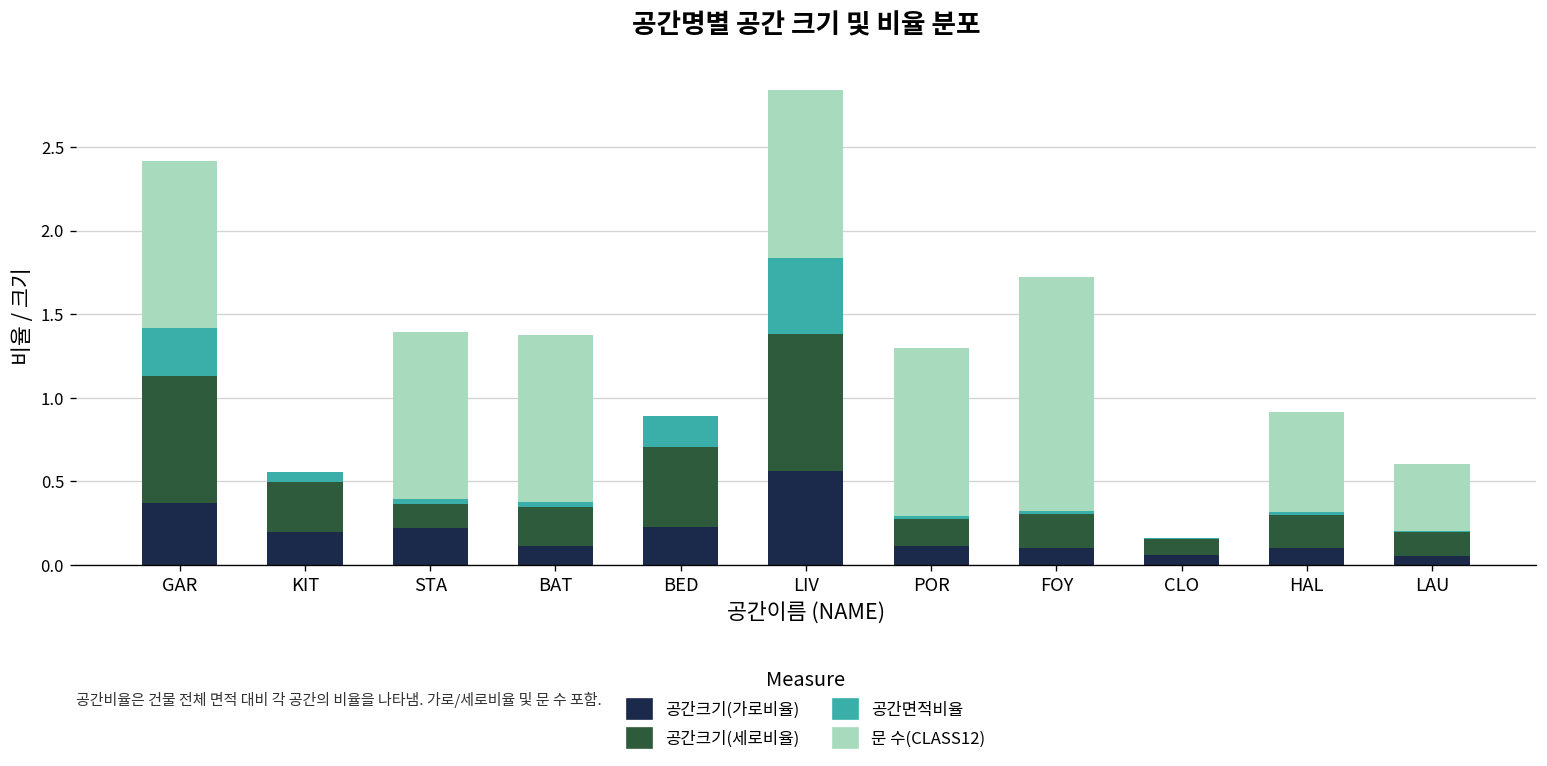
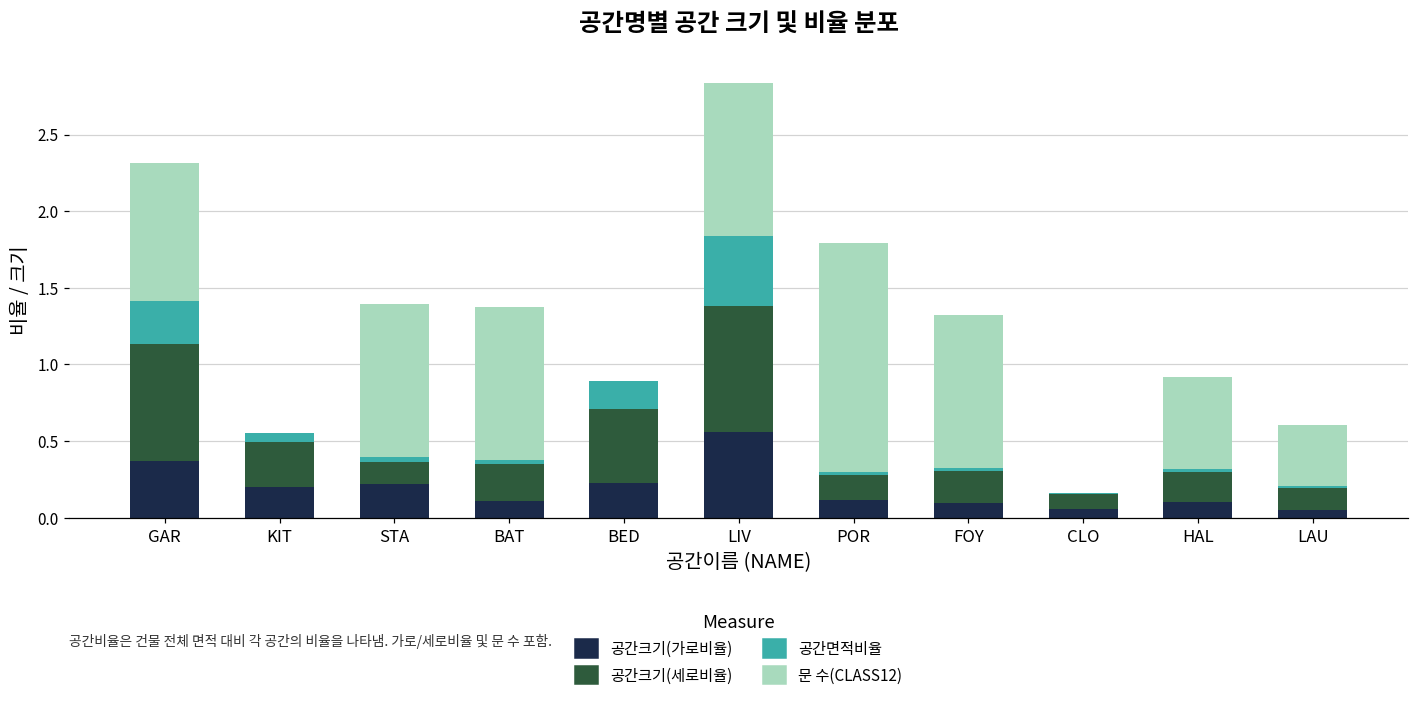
  {
    "공간면적비율": {
      "GAR": 0.3,
      "KIT": 0.06,
      "STA": 0.03,
      "BAT": 0.03,
      "BED": 0.2,
      "LIV": 0.46,
      "POR": 0.02,
      "FOY": 0.02,
      "HAL": 0.02
    },
    "문 수(CLASS12)": {
-     "GAR": 1.0,
+     "GAR": 0.9,
      "KIT": 0.0,
      "STA": 1.0,
      "BAT": 1.0,
      "BED": 0.0,
      "LIV": 1.0,
-     "POR": 1.0,
-     "FOY": 1.4,
+     "POR": 1.5,
+     "FOY": 1.0,
      "CLO": 0.0,
      "HAL": 0.6,
      "LAU": 0.4
    }
  }
